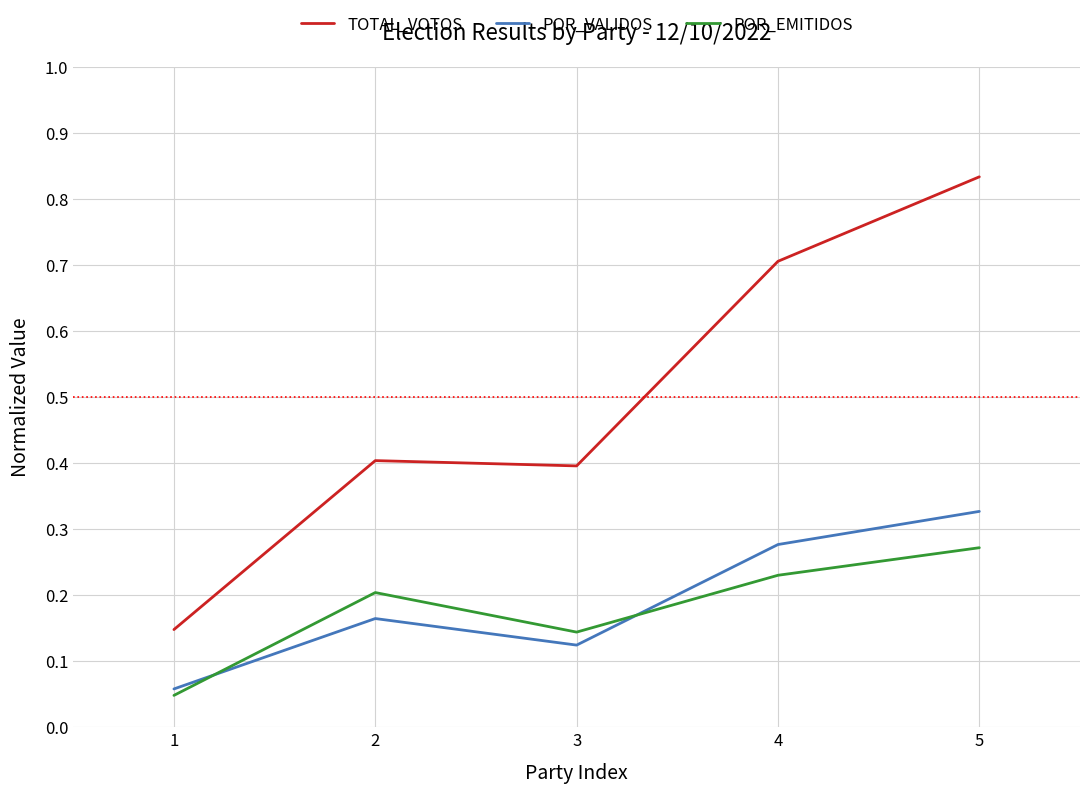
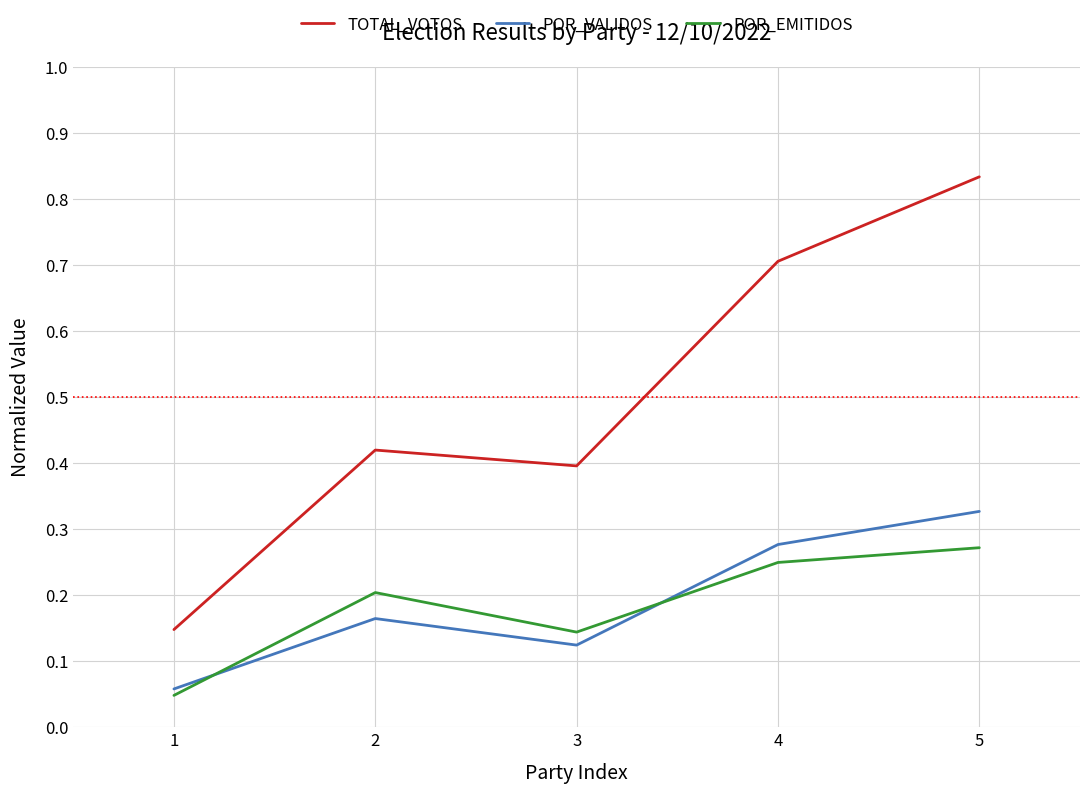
  {
    "TOTAL_VOTOS": {
      "1": 0.15,
-     "2": 0.40,
+     "2": 0.42,
      "3": 0.40,
      "4": 0.71,
      "5": 0.83
    },
    "POR_VALIDOS": {
      "1": 0.06,
      "2": 0.16,
      "3": 0.12,
      "4": 0.28,
      "5": 0.33
    },
    "POR_EMITIDOS": {
      "1": 0.05,
      "2": 0.20,
      "3": 0.14,
-     "4": 0.23,
+     "4": 0.25,
      "5": 0.27
    }
  }
